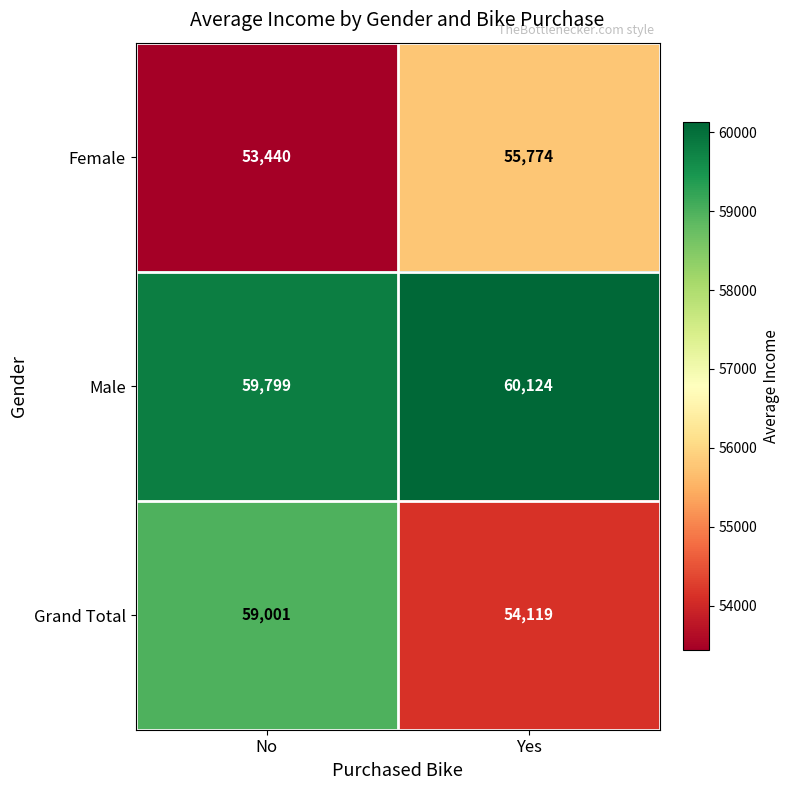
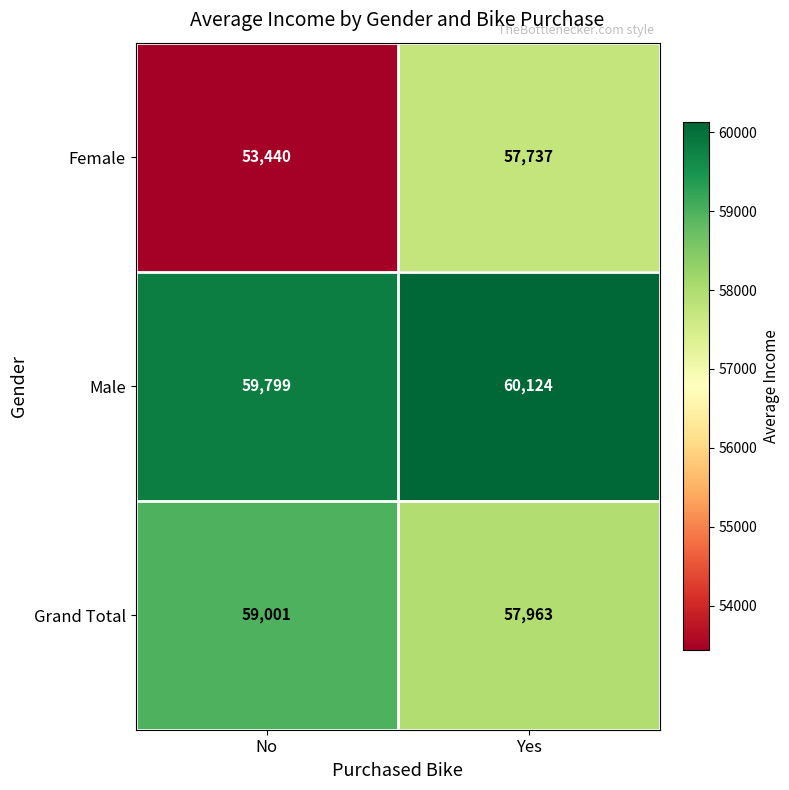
  {
    "Female": {
      "No": "53,440",
-     "Yes": "55,774"
+     "Yes": "57,737"
    },
    "Male": {
      "No": "59,799",
      "Yes": "60,124"
    },
    "Grand Total": {
      "No": "59,001",
-     "Yes": "54,119"
+     "Yes": "57,963"
    }
  }
